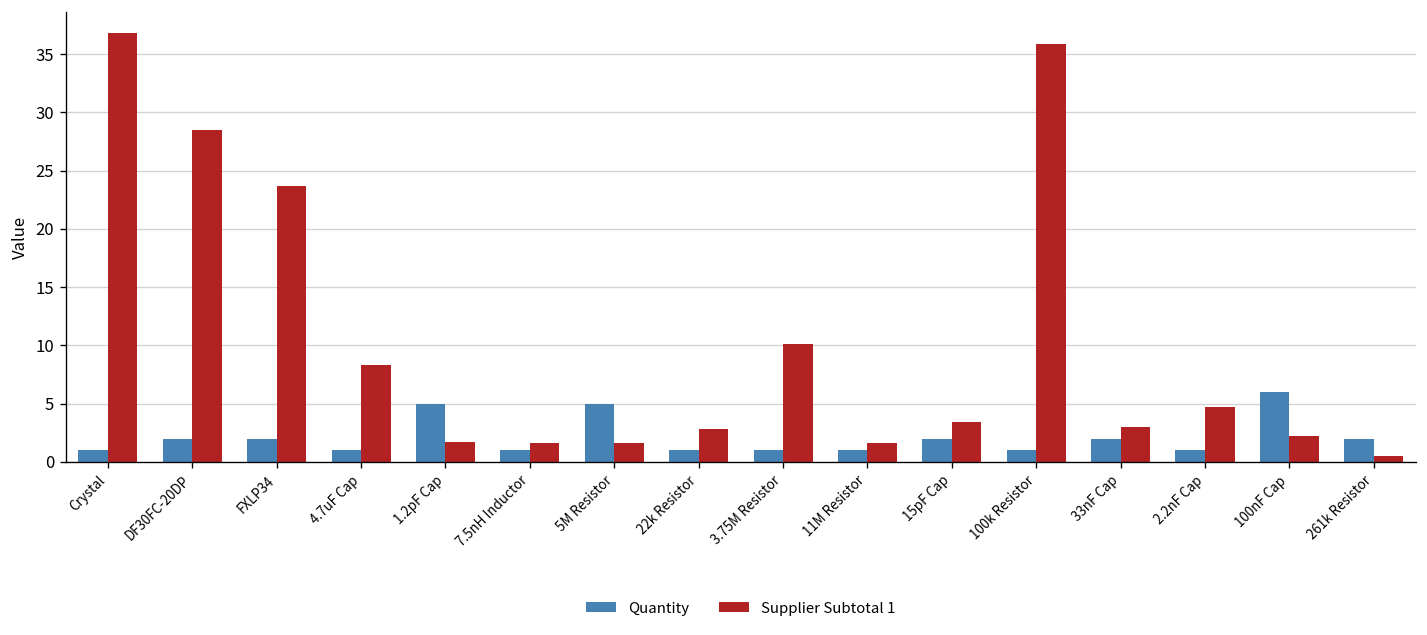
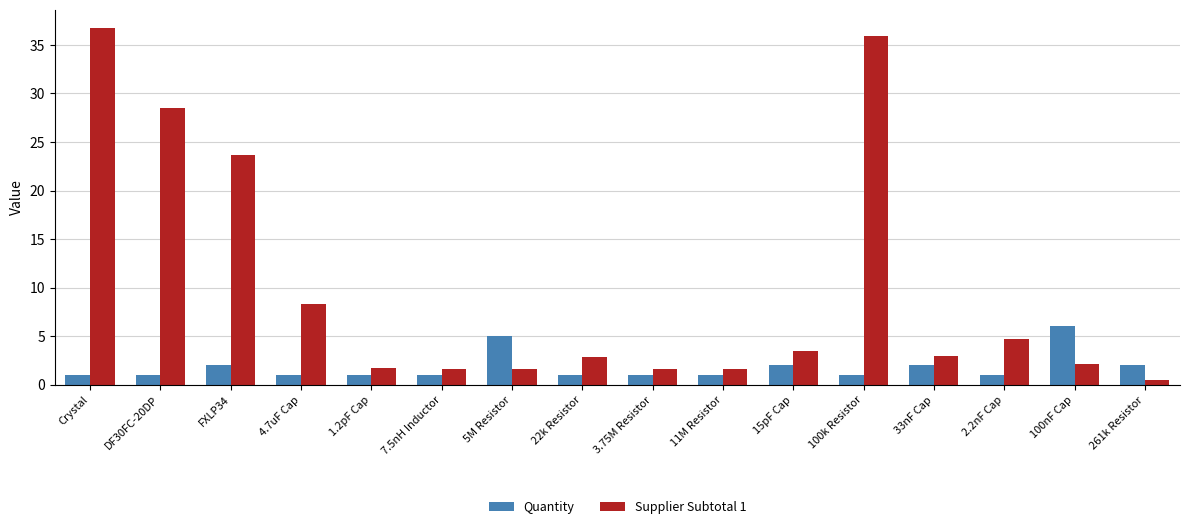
  {
    "Quantity": {
      "Crystal": 1,
-     "DF30FC-20DP": 2,
+     "DF30FC-20DP": 1,
      "FXLP34": 2,
      "4.7uF Cap": 1,
-     "1.2pF Cap": 5,
+     "1.2pF Cap": 1,
      "7.5nH Inductor": 1,
      "5M Resistor": 5,
      "22k Resistor": 1,
      "3.75M Resistor": 1,
      "11M Resistor": 1,
      "15pF Cap": 2,
      "100k Resistor": 1,
      "33nF Cap": 2,
      "2.2nF Cap": 1,
      "100nF Cap": 6,
      "261k Resistor": 2
    },
    "Supplier Subtotal 1": {
      "Crystal": 37,
      "DF30FC-20DP": 29,
      "FXLP34": 24,
      "4.7uF Cap": 8,
      "1.2pF Cap": 2,
      "7.5nH Inductor": 2,
      "5M Resistor": 2,
      "22k Resistor": 3,
-     "3.75M Resistor": 10,
+     "3.75M Resistor": 2,
      "11M Resistor": 2,
      "15pF Cap": 3,
      "100k Resistor": 36,
      "33nF Cap": 3,
      "2.2nF Cap": 5,
      "100nF Cap": 2,
      "261k Resistor": 1
    }
  }
